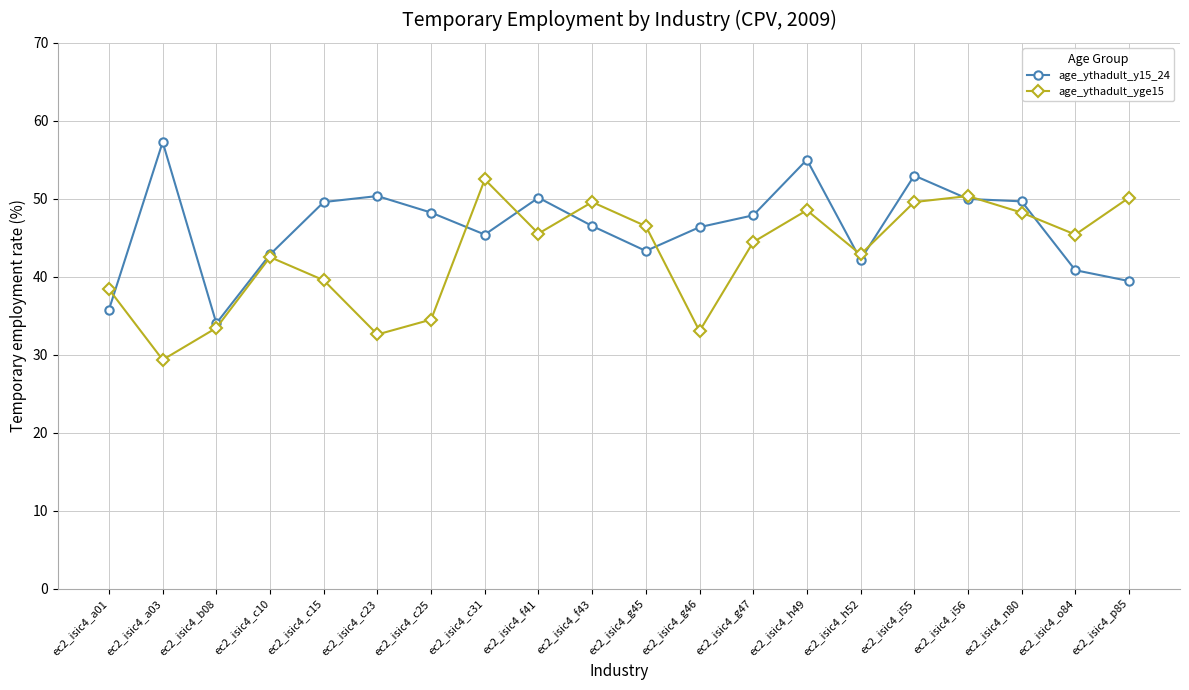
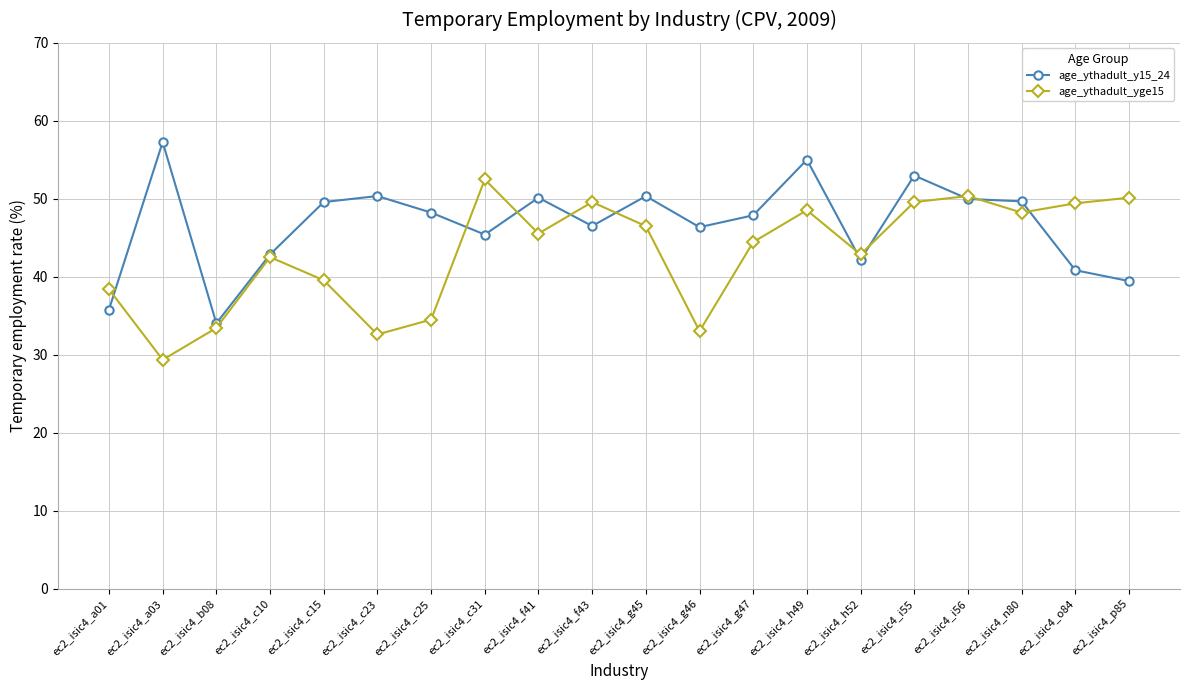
  {
    "age_ythadult_y15_24": {
      "ec2_isic4_a01": 36,
      "ec2_isic4_a03": 57,
      "ec2_isic4_b08": 34,
      "ec2_isic4_c10": 43,
      "ec2_isic4_c15": 50,
      "ec2_isic4_c23": 50,
      "ec2_isic4_c25": 48,
      "ec2_isic4_c31": 45,
      "ec2_isic4_f41": 50,
      "ec2_isic4_f43": 47,
-     "ec2_isic4_g45": 43,
+     "ec2_isic4_g45": 50,
      "ec2_isic4_g46": 46,
      "ec2_isic4_g47": 48,
      "ec2_isic4_h49": 55,
      "ec2_isic4_h52": 42,
      "ec2_isic4_i55": 53,
      "ec2_isic4_i56": 50,
      "ec2_isic4_n80": 50,
      "ec2_isic4_o84": 41,
      "ec2_isic4_p85": 39
    },
    "age_ythadult_yge15": {
      "ec2_isic4_a01": 38,
      "ec2_isic4_a03": 29,
      "ec2_isic4_b08": 33,
      "ec2_isic4_c10": 43,
      "ec2_isic4_c15": 40,
      "ec2_isic4_c23": 33,
      "ec2_isic4_c25": 35,
      "ec2_isic4_c31": 52,
      "ec2_isic4_f41": 46,
      "ec2_isic4_f43": 50,
      "ec2_isic4_g45": 46,
      "ec2_isic4_g46": 33,
      "ec2_isic4_g47": 44,
      "ec2_isic4_h49": 49,
      "ec2_isic4_h52": 43,
      "ec2_isic4_i55": 50,
      "ec2_isic4_i56": 50,
      "ec2_isic4_n80": 48,
-     "ec2_isic4_o84": 45,
+     "ec2_isic4_o84": 49,
      "ec2_isic4_p85": 50
    }
  }
